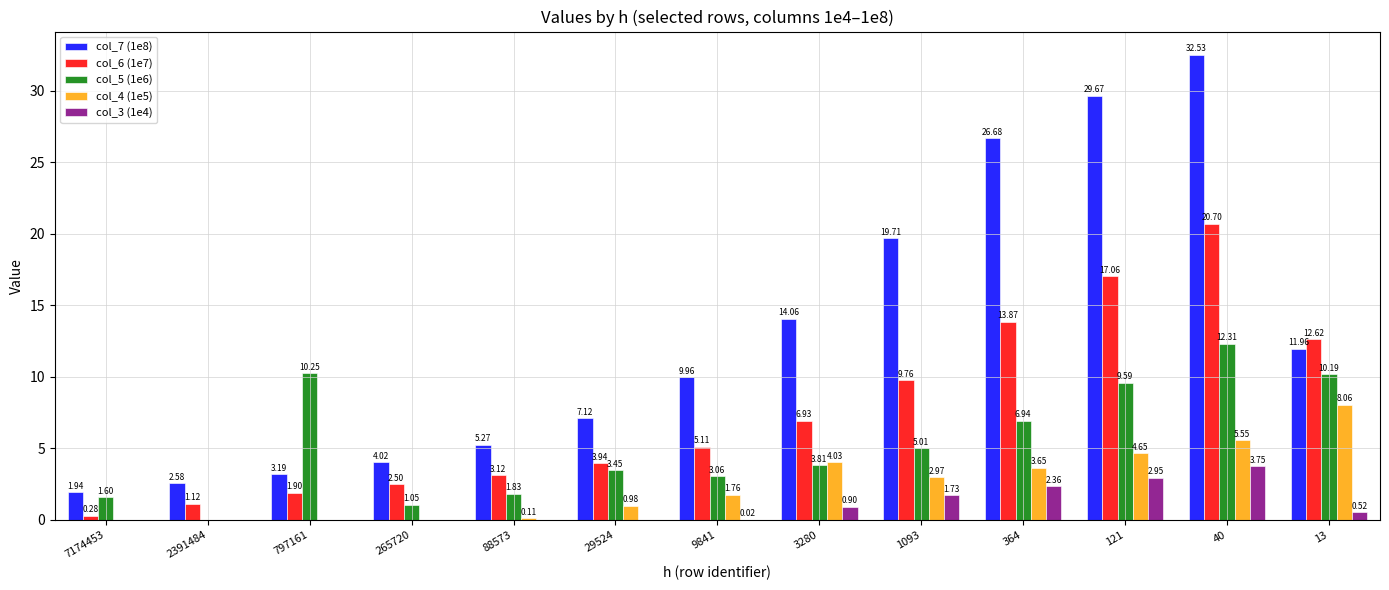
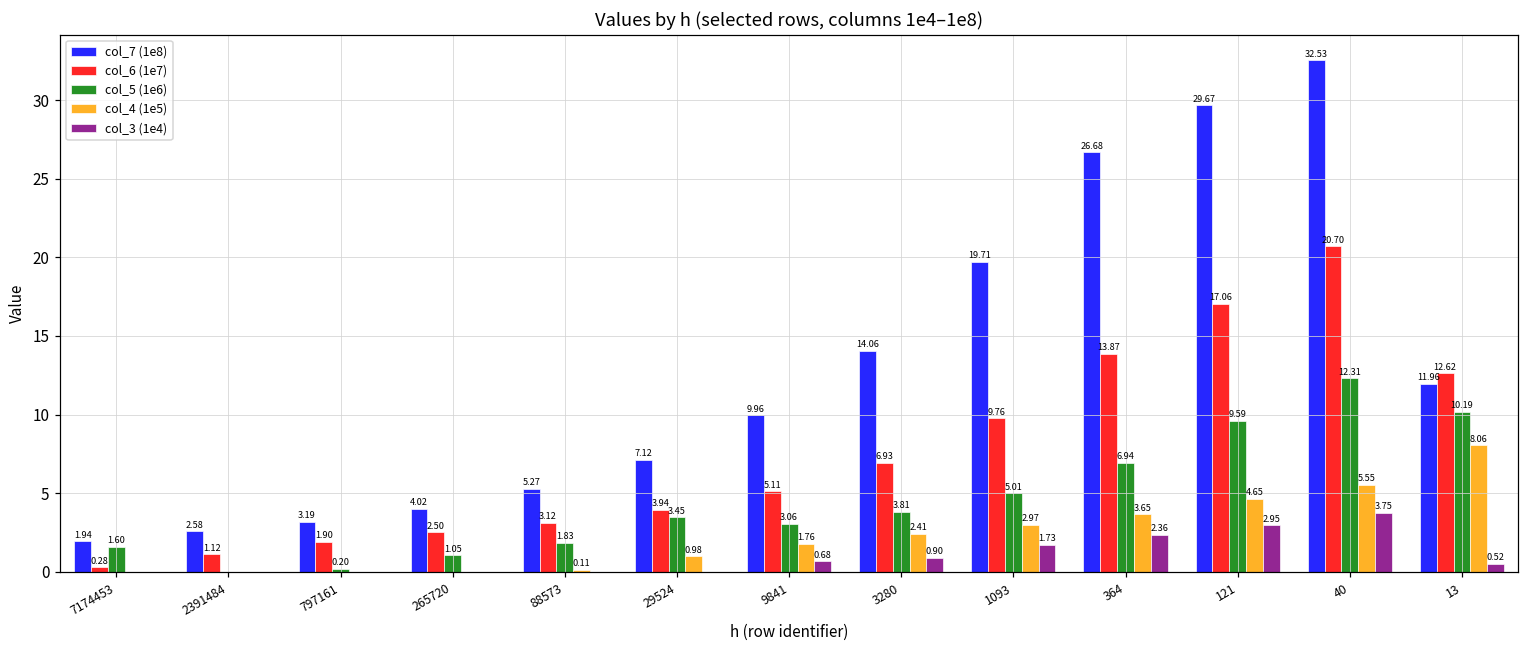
  {
    "col_7 (1e8)": {
      "7174453": 1.94,
      "2391484": 2.58,
      "797161": 3.19,
      "265720": 4.02,
      "88573": 5.27,
      "29524": 7.12,
      "9841": 9.96,
      "3280": 14.06,
      "1093": 19.71,
      "364": 26.68,
      "121": 29.67,
      "40": 32.53,
      "13": 11.96
    },
    "col_6 (1e7)": {
      "7174453": 0.28,
      "2391484": 1.12,
      "797161": 1.90,
      "265720": 2.50,
      "88573": 3.12,
      "29524": 3.94,
      "9841": 5.11,
      "3280": 6.93,
      "1093": 9.76,
      "364": 13.87,
      "121": 17.06,
      "40": 20.70,
      "13": 12.62
    },
    "col_5 (1e6)": {
      "7174453": 1.60,
-     "797161": 10.25,
+     "797161": 0.20,
      "265720": 1.05,
      "88573": 1.83,
      "29524": 3.45,
      "9841": 3.06,
      "3280": 3.81,
      "1093": 5.01,
      "364": 6.94,
      "121": 9.59,
      "40": 12.31,
      "13": 10.19
    },
    "col_4 (1e5)": {
      "88573": 0.11,
      "29524": 0.98,
      "9841": 1.76,
-     "3280": 4.03,
+     "3280": 2.41,
      "1093": 2.97,
      "364": 3.65,
      "121": 4.65,
      "40": 5.55,
      "13": 8.06
    },
    "col_3 (1e4)": {
-     "9841": 0.02,
+     "9841": 0.68,
      "3280": 0.90,
      "1093": 1.73,
      "364": 2.36,
      "121": 2.95,
      "40": 3.75,
      "13": 0.52
    }
  }
